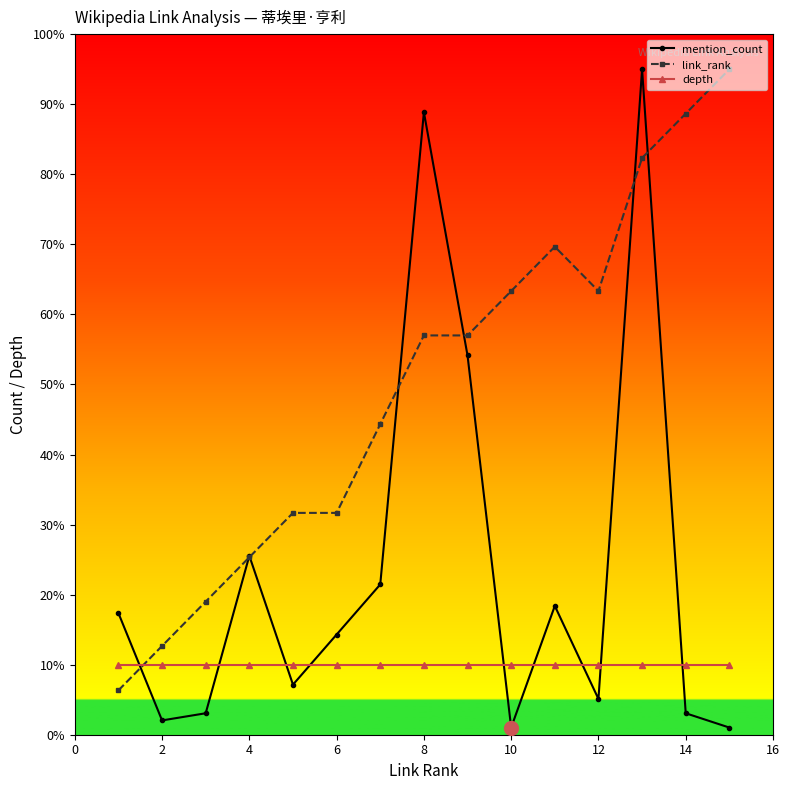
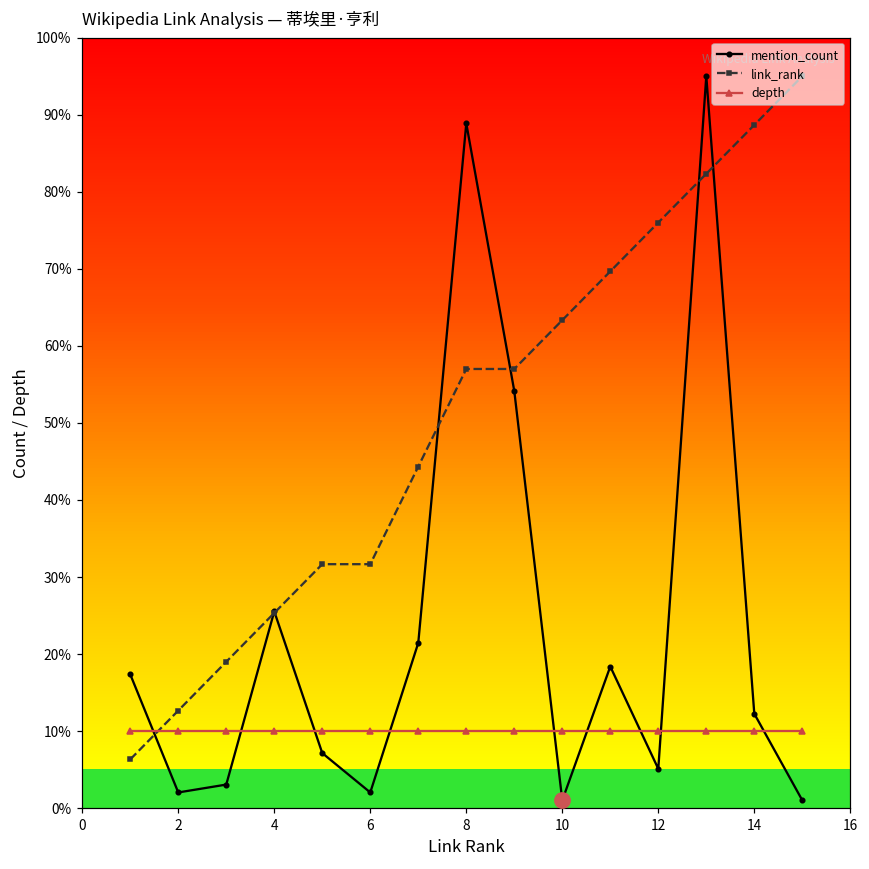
  {
    "mention_count": {
      "2": "2%",
-     "6": "14%",
+     "6": "2%",
      "8": "89%",
      "12": "5%",
-     "14": "3%"
+     "14": "12%"
    },
    "link_rank": {
      "2": "13%",
      "6": "32%",
      "8": "57%",
      "10": "63%",
-     "12": "63%",
+     "12": "76%",
      "14": "89%"
    }
  }
